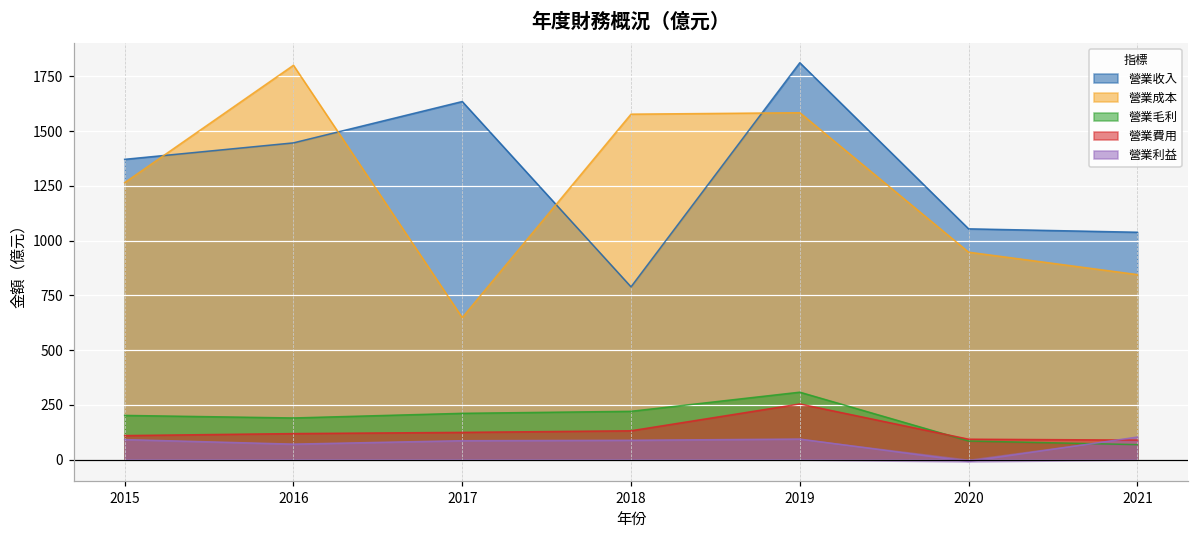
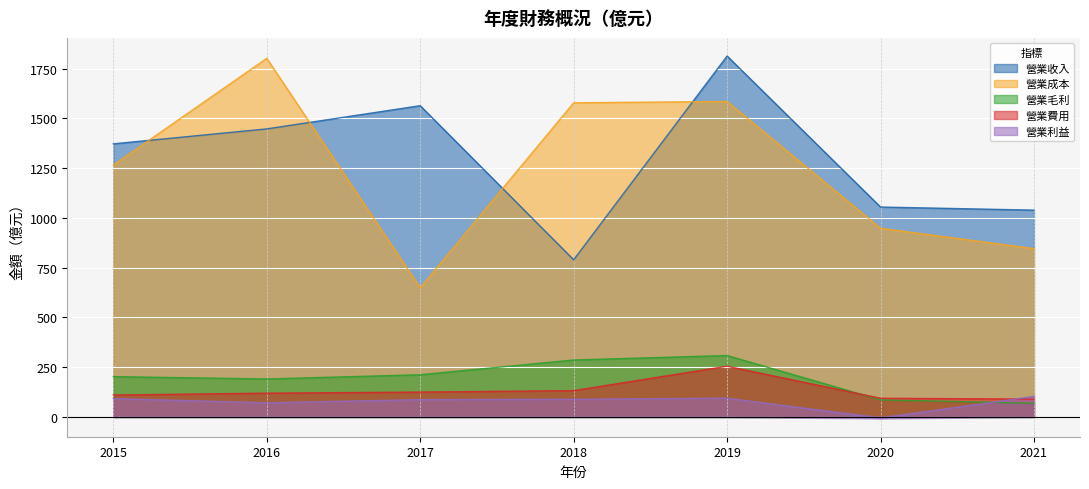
  {
    "營業收入": {
      "2015": 1370,
      "2016": 1450,
-     "2017": 1640,
+     "2017": 1560,
      "2018": 790,
      "2019": 1810,
      "2020": 1050,
      "2021": 1040
    },
    "營業成本": {
      "2015": 1270,
      "2016": 1800,
      "2017": 650,
      "2018": 1580,
      "2019": 1580,
      "2020": 950,
      "2021": 850
    },
    "營業毛利": {
      "2015": 200,
      "2016": 190,
      "2017": 210,
-     "2018": 220,
+     "2018": 290,
      "2019": 310,
      "2021": 70
    },
    "營業費用": {
      "2015": 110,
      "2016": 120,
      "2017": 120,
      "2018": 130,
      "2019": 250,
      "2021": 90
    }
  }
